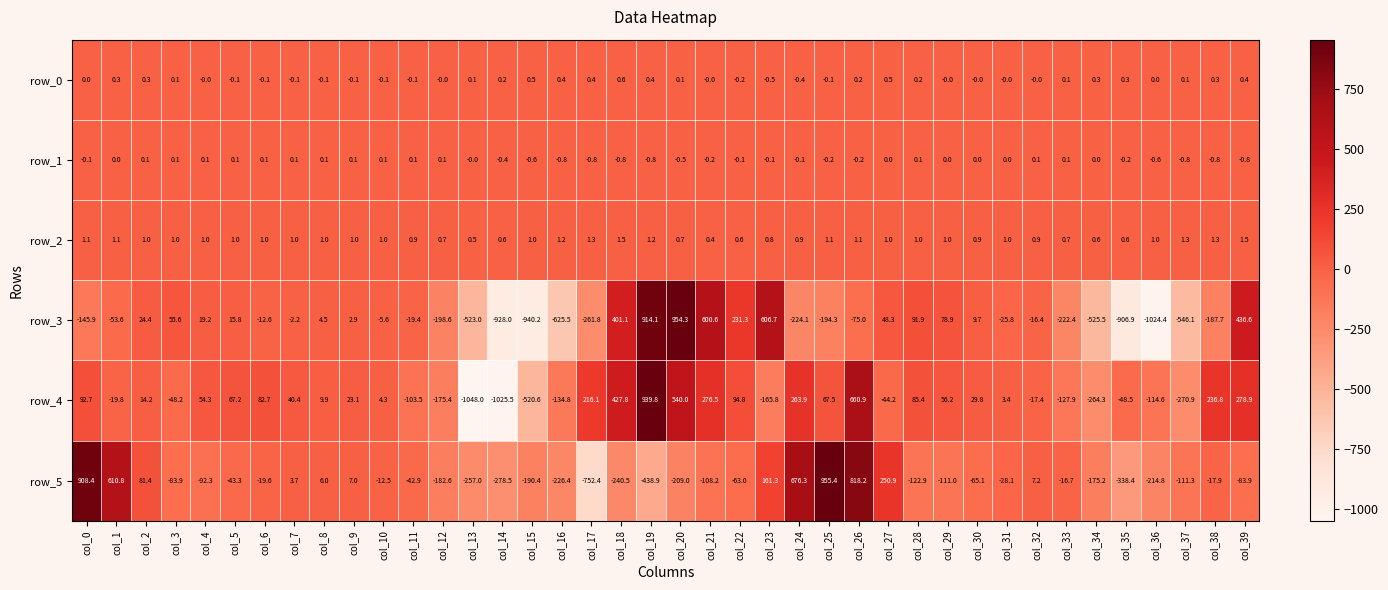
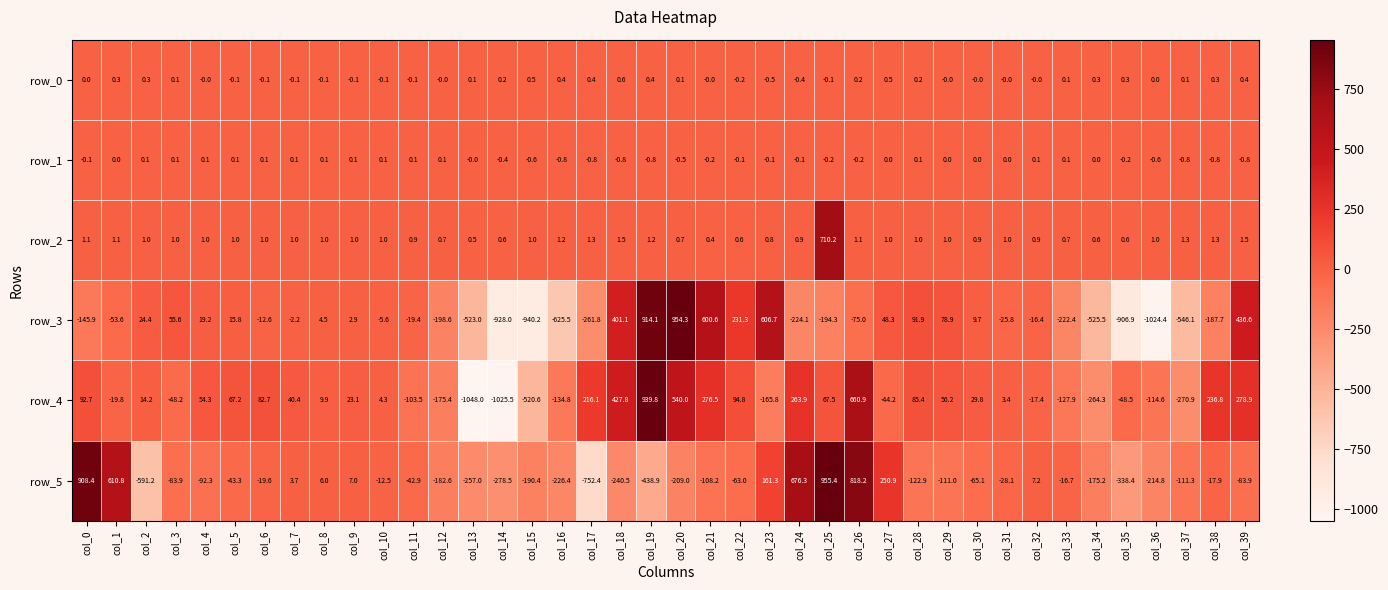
  {
    "row_2": {
      "col_0": 1.1,
      "col_1": 1.1,
      "col_2": 1.0,
      "col_3": 1.0,
      "col_4": 1.0,
      "col_5": 1.0,
      "col_6": 1.0,
      "col_7": 1.0,
      "col_8": 1.0,
      "col_9": 1.0,
      "col_10": 1.0,
      "col_11": 0.9,
      "col_12": 0.7,
      "col_13": 0.5,
      "col_14": 0.6,
      "col_15": 1.0,
      "col_16": 1.2,
      "col_17": 1.3,
      "col_18": 1.5,
      "col_19": 1.2,
      "col_20": 0.7,
      "col_21": 0.4,
      "col_22": 0.6,
      "col_23": 0.8,
      "col_24": 0.9,
-     "col_25": 1.1,
+     "col_25": 710.2,
      "col_26": 1.1,
      "col_27": 1.0,
      "col_28": 1.0,
      "col_29": 1.0,
      "col_30": 0.9,
      "col_31": 1.0,
      "col_32": 0.9,
      "col_33": 0.7,
      "col_34": 0.6,
      "col_35": 0.6,
      "col_36": 1.0,
      "col_37": 1.3,
      "col_38": 1.3,
      "col_39": 1.5
    },
    "row_5": {
      "col_0": 908.4,
      "col_1": 610.8,
-     "col_2": 81.4,
+     "col_2": -591.2,
      "col_3": -83.9,
      "col_4": -92.3,
      "col_5": -43.3,
      "col_6": -19.6,
      "col_7": 3.7,
      "col_8": 6.0,
      "col_9": 7.0,
      "col_10": -12.5,
      "col_11": -42.9,
      "col_12": -182.6,
      "col_13": -257.0,
      "col_14": -278.5,
      "col_15": -190.4,
      "col_16": -226.4,
      "col_17": -752.4,
      "col_18": -240.5,
      "col_19": -438.9,
      "col_20": -209.0,
      "col_21": -108.2,
      "col_22": -63.0,
      "col_23": 161.3,
      "col_24": 676.3,
      "col_25": 955.4,
      "col_26": 818.2,
      "col_27": 250.9,
      "col_28": -122.9,
      "col_29": -111.0,
      "col_30": -65.1,
      "col_31": -28.1,
      "col_32": 7.2,
      "col_33": -16.7,
      "col_34": -175.2,
      "col_35": -338.4,
      "col_36": -214.8,
      "col_37": -111.3,
      "col_38": -17.9,
      "col_39": -83.9
    }
  }
